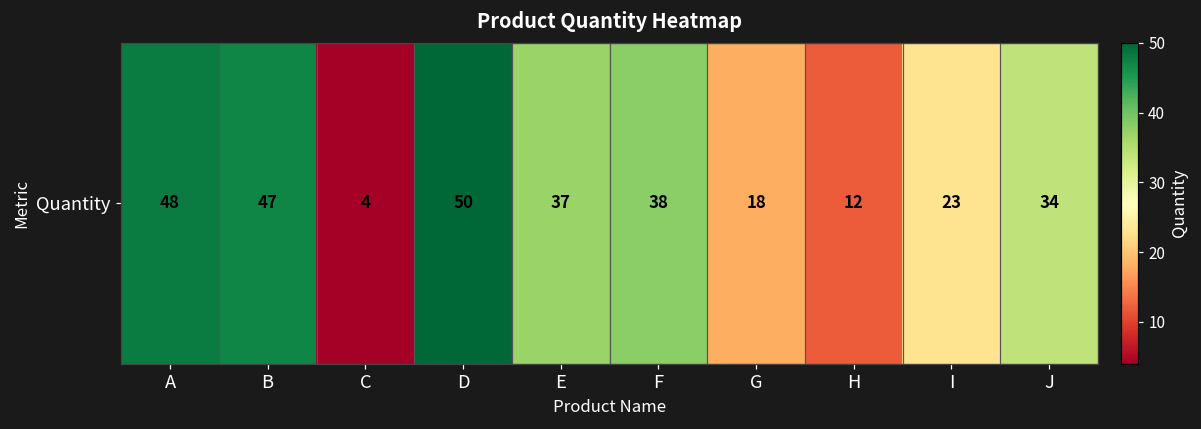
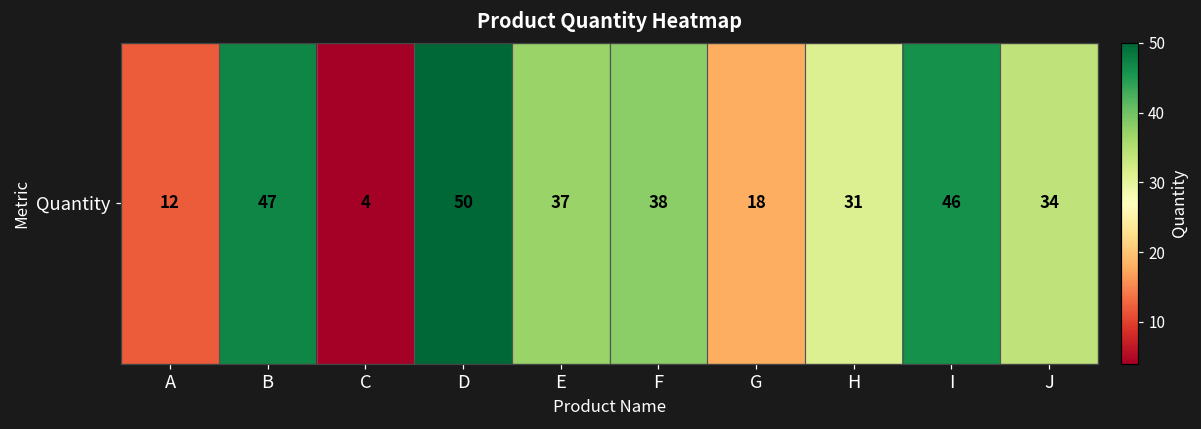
  {
    "Quantity": {
-     "A": 48,
+     "A": 12,
      "B": 47,
      "C": 4,
      "D": 50,
      "E": 37,
      "F": 38,
      "G": 18,
-     "H": 12,
-     "I": 23,
+     "H": 31,
+     "I": 46,
      "J": 34
    }
  }
